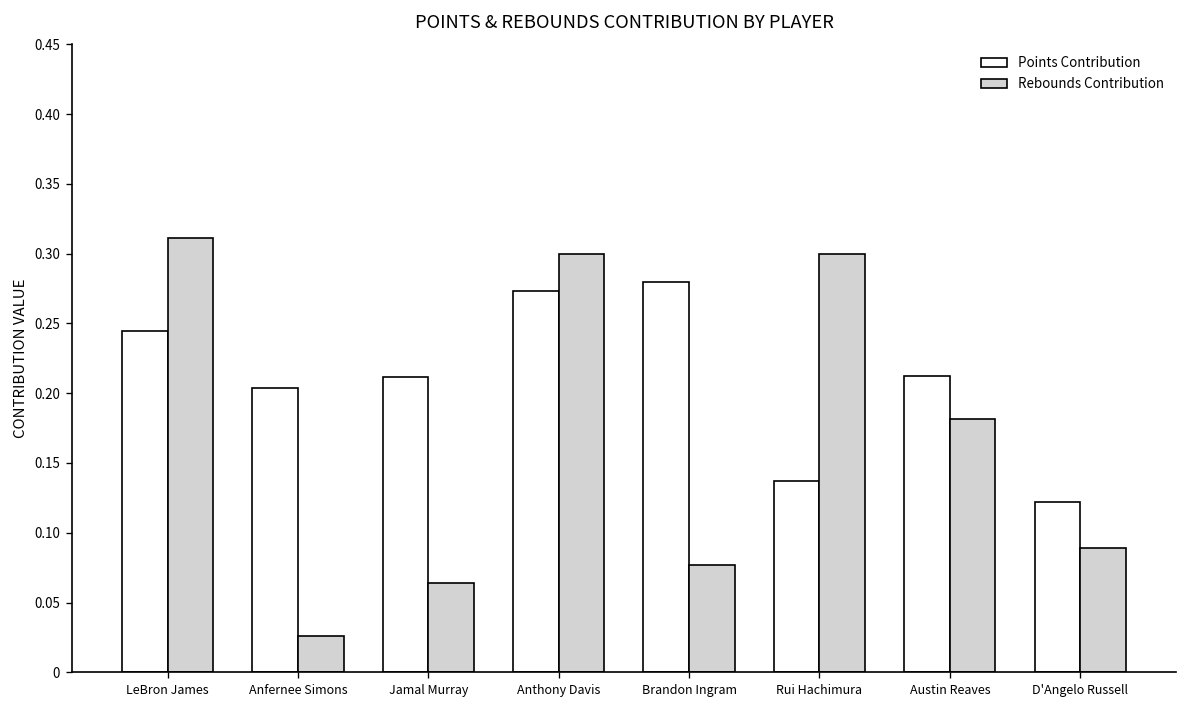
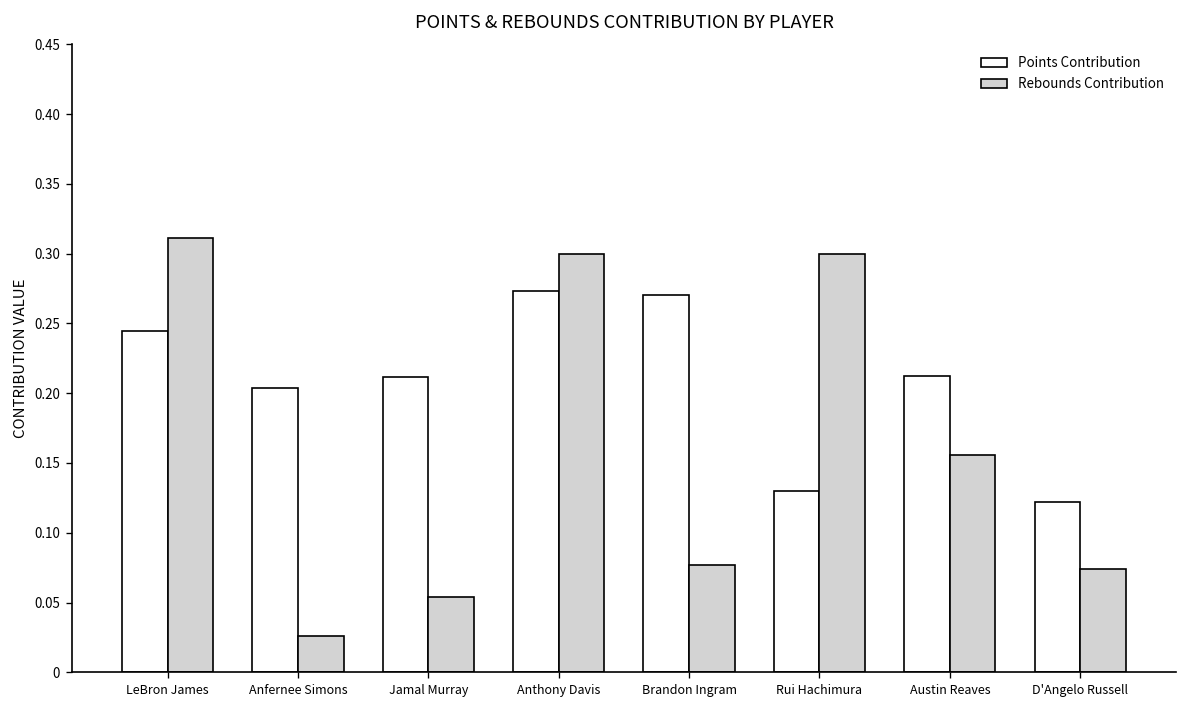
  {
    "Points Contribution": {
      "LeBron James": 0.244,
      "Anfernee Simons": 0.203,
      "Jamal Murray": 0.212,
      "Anthony Davis": 0.273,
-     "Brandon Ingram": 0.28,
-     "Rui Hachimura": 0.137,
+     "Brandon Ingram": 0.27,
+     "Rui Hachimura": 0.130,
      "Austin Reaves": 0.212,
      "D'Angelo Russell": 0.122
    },
    "Rebounds Contribution": {
      "LeBron James": 0.311,
      "Anfernee Simons": 0.026,
-     "Jamal Murray": 0.064,
+     "Jamal Murray": 0.054,
      "Anthony Davis": 0.300,
      "Brandon Ingram": 0.077,
      "Rui Hachimura": 0.300,
-     "Austin Reaves": 0.181,
-     "D'Angelo Russell": 0.089
+     "Austin Reaves": 0.156,
+     "D'Angelo Russell": 0.074
    }
  }
